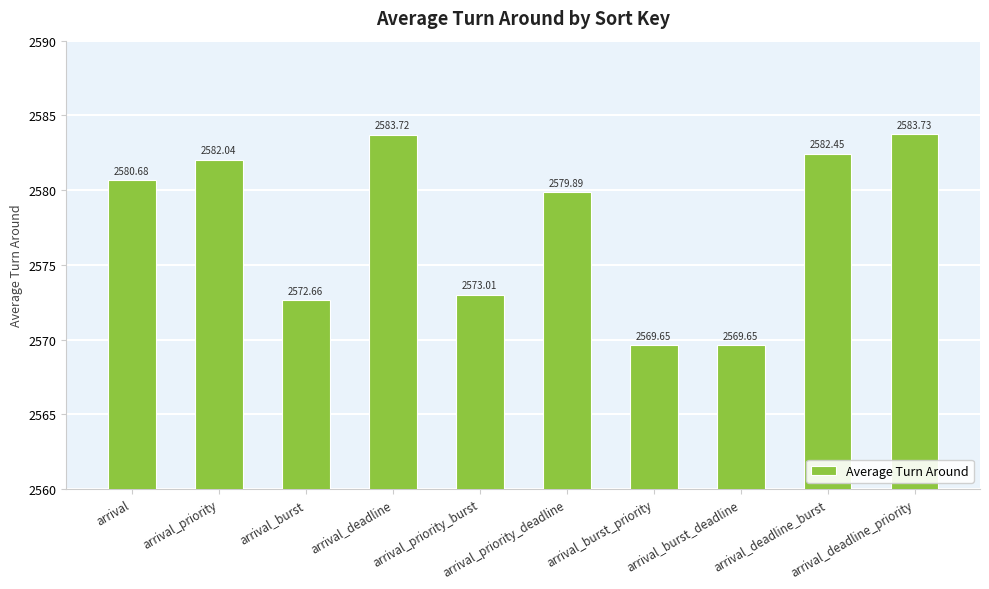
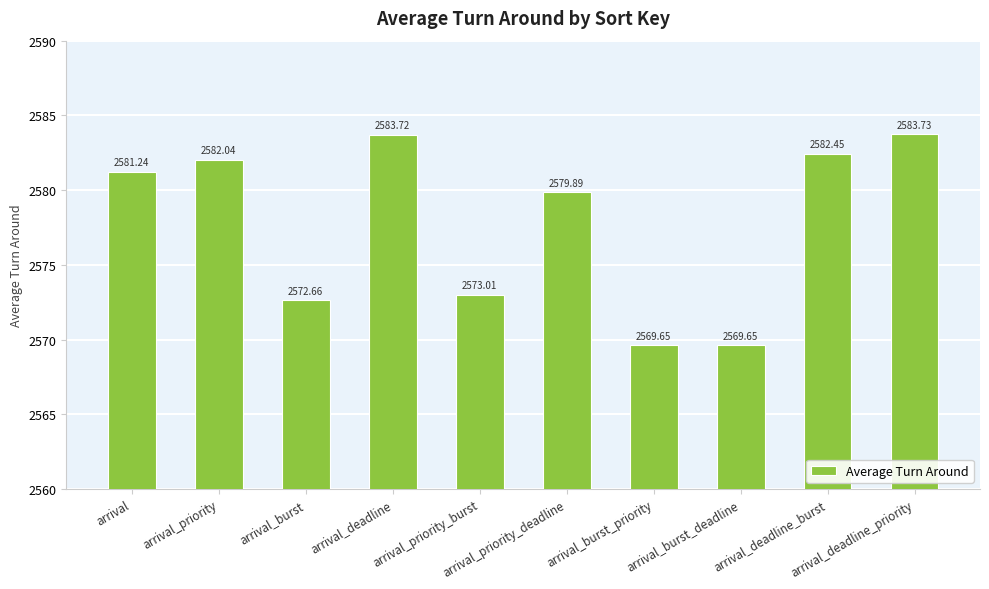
  {
-   "arrival": 2580.68,
+   "arrival": 2581.24,
    "arrival_priority": 2582.04,
    "arrival_burst": 2572.66,
    "arrival_deadline": 2583.72,
    "arrival_priority_burst": 2573.01,
    "arrival_priority_deadline": 2579.89,
    "arrival_burst_priority": 2569.65,
    "arrival_burst_deadline": 2569.65,
    "arrival_deadline_burst": 2582.45,
    "arrival_deadline_priority": 2583.73
  }
